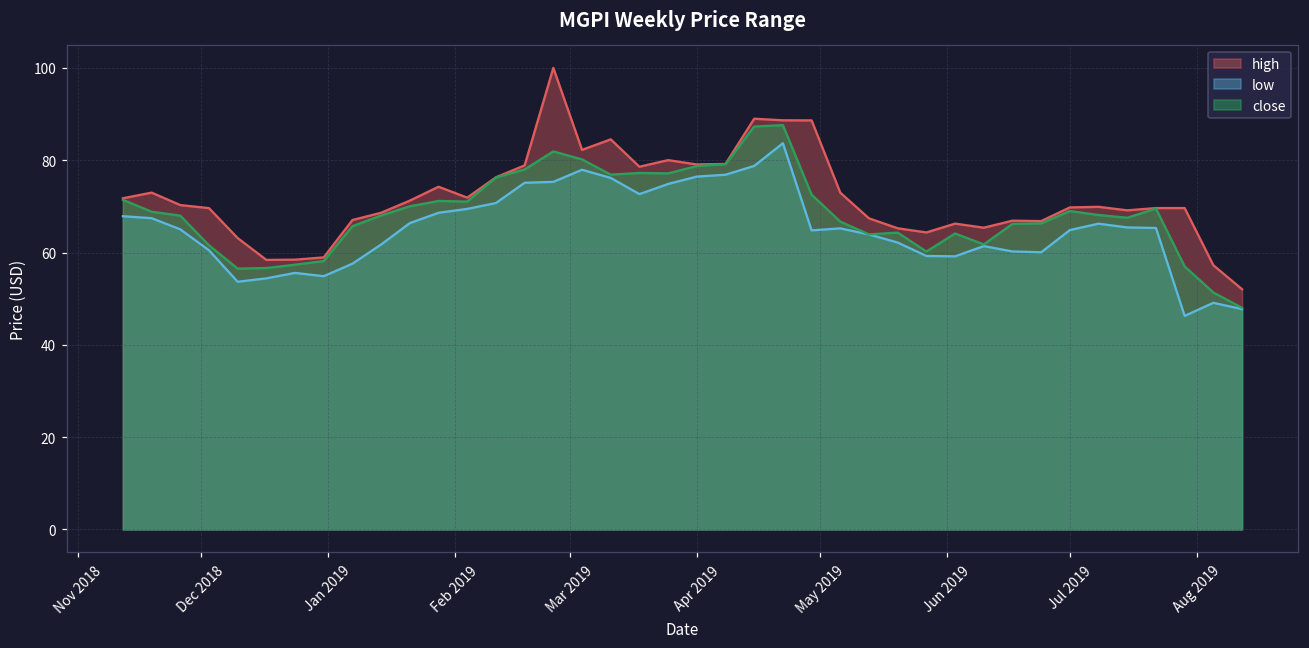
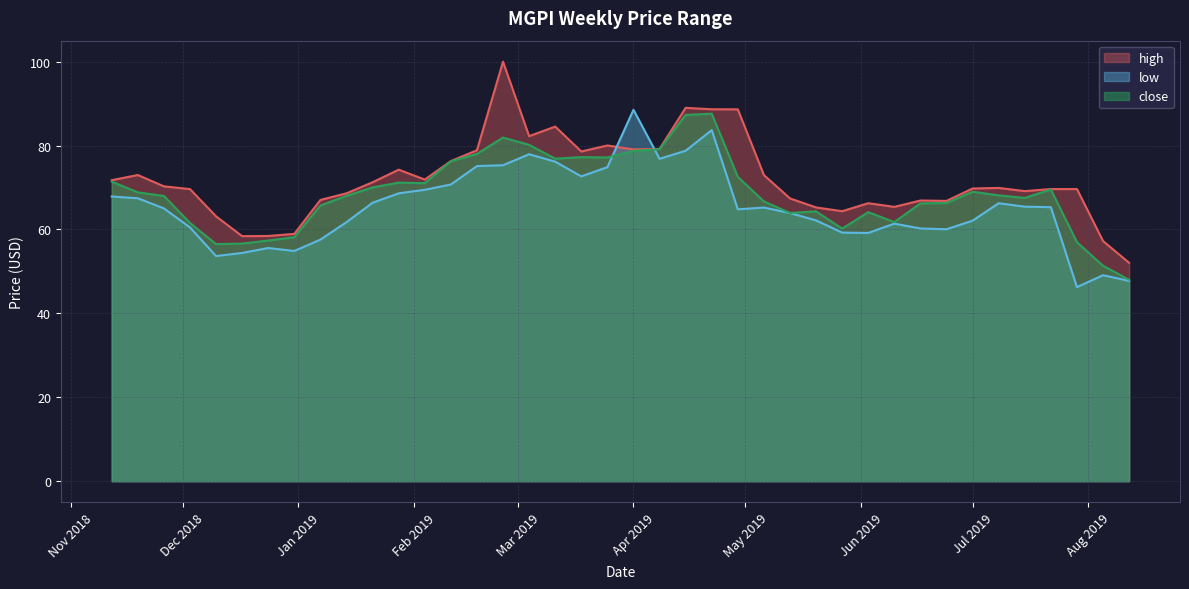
  {
    "high": {
      "Jul 2019": 70
    },
    "low": {
-     "Apr 2019": 76,
-     "Jul 2019": 65
+     "Apr 2019": 89,
+     "Jul 2019": 62
    },
    "close": {
      "Jul 2019": 69
    }
  }
